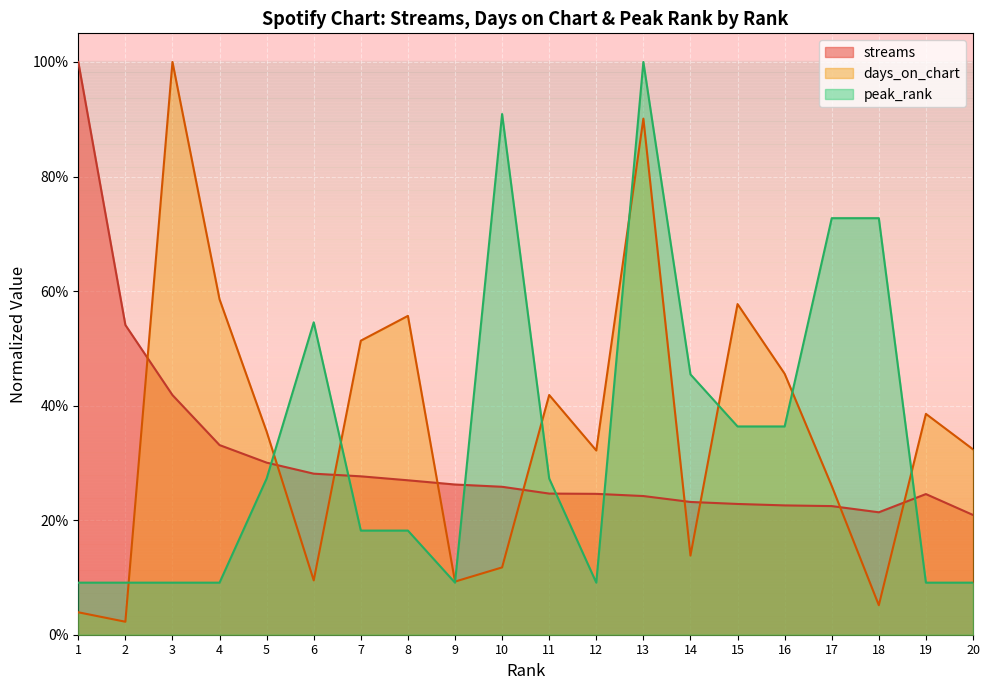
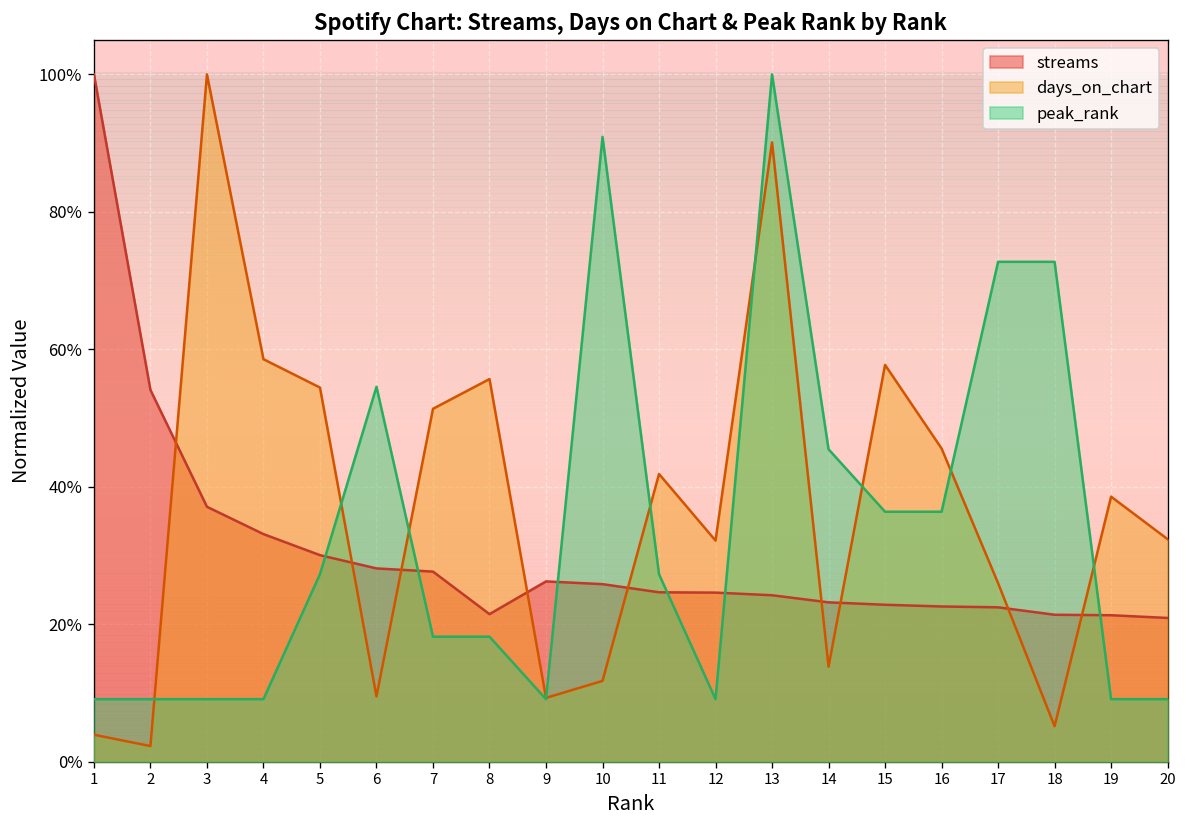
  {
    "streams": {
      "1": "100%",
      "2": "54%",
-     "3": "42%",
+     "3": "37%",
      "4": "33%",
      "5": "30%",
      "6": "28%",
      "7": "28%",
-     "8": "27%",
+     "8": "21%",
      "9": "26%",
      "10": "26%",
      "11": "25%",
      "12": "25%",
      "13": "24%",
      "14": "23%",
      "15": "23%",
      "16": "23%",
      "17": "22%",
      "18": "21%",
-     "19": "25%",
+     "19": "21%",
      "20": "21%"
    },
    "days_on_chart": {
      "1": "4%",
      "2": "2%",
      "3": "100%",
      "4": "59%",
-     "5": "35%",
+     "5": "54%",
      "6": "9%",
      "7": "51%",
      "8": "56%",
      "10": "12%",
      "11": "42%",
      "12": "32%",
      "13": "90%",
      "14": "14%",
      "15": "58%",
      "16": "46%",
      "17": "26%",
      "18": "5%",
      "19": "39%",
      "20": "32%"
    },
    "peak_rank": {
      "1": "9%",
      "2": "9%",
      "3": "9%",
      "4": "9%",
      "5": "27%",
      "6": "55%",
      "7": "18%",
      "8": "18%",
      "10": "91%",
      "11": "27%",
      "12": "9%",
      "13": "100%",
      "14": "45%",
      "15": "36%",
      "16": "36%",
      "17": "73%",
      "18": "73%",
      "19": "9%",
      "20": "9%"
    }
  }
